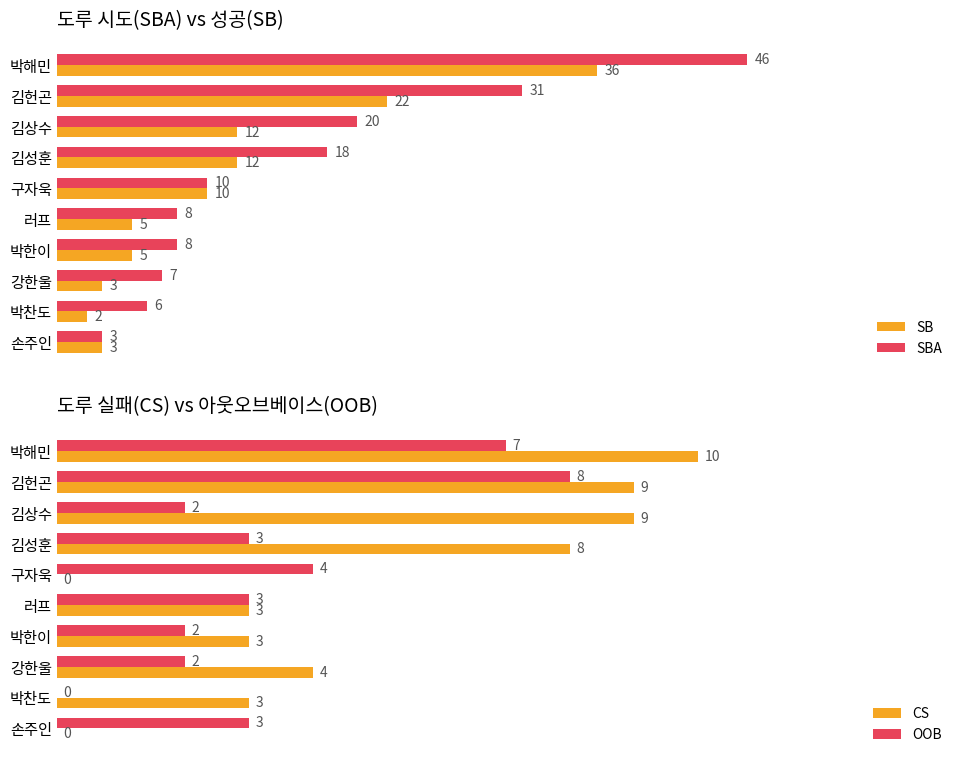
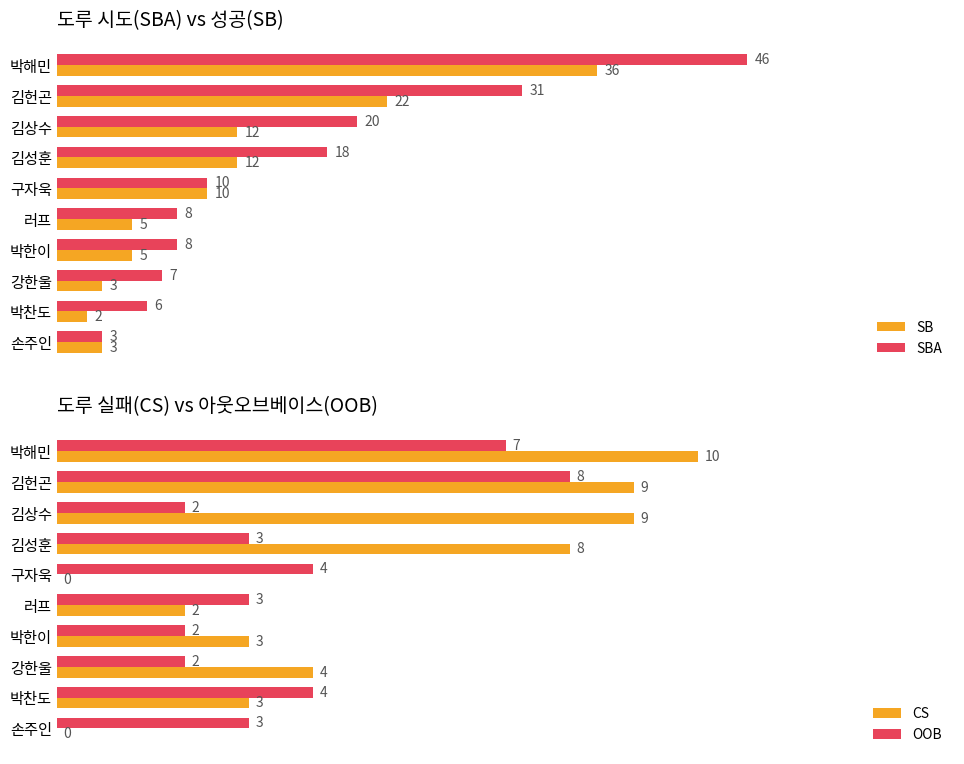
  {
    "도루 시도(SBA) vs 성공(SB)": {
      "SB": {
        "박해민": 36,
        "김헌곤": 22,
        "김상수": 12,
        "김성훈": 12,
        "러프": 5,
        "박한이": 5,
        "강한울": 3,
        "박찬도": 2
      },
      "SBA": {
        "박해민": 46,
        "김헌곤": 31,
        "김상수": 20,
        "김성훈": 18,
        "러프": 8,
        "박한이": 8,
        "강한울": 7,
        "박찬도": 6
      }
    },
    "도루 실패(CS) vs 아웃오브베이스(OOB)": {
      "CS": {
        "박해민": 10,
        "김헌곤": 9,
        "김상수": 9,
        "김성훈": 8,
        "구자욱": 0,
-       "러프": 3,
+       "러프": 2,
        "박한이": 3,
        "강한울": 4,
        "박찬도": 3,
        "손주인": 0
      },
      "OOB": {
        "박해민": 7,
        "김헌곤": 8,
        "김상수": 2,
        "김성훈": 3,
        "구자욱": 4,
        "박한이": 2,
        "강한울": 2,
-       "박찬도": 0,
+       "박찬도": 4,
        "손주인": 3
      }
    }
  }
